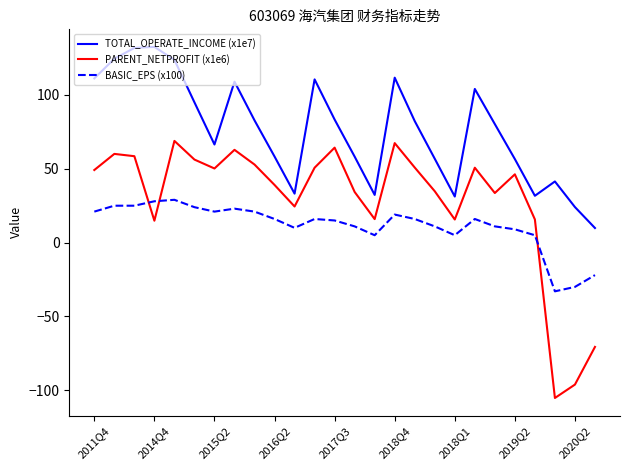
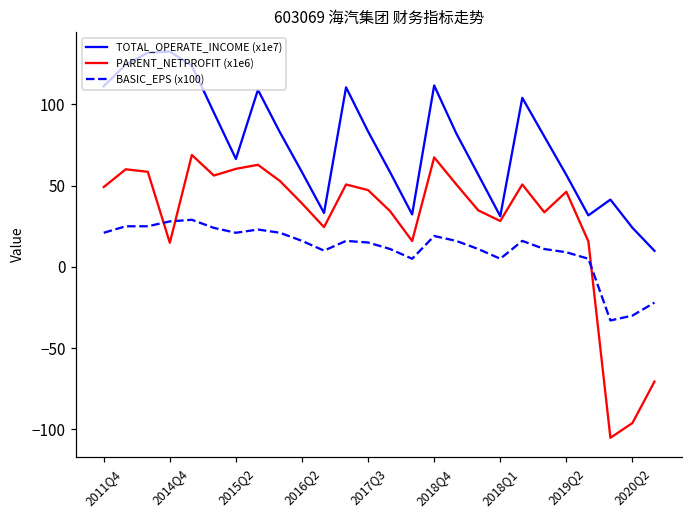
  {
    "PARENT_NETPROFIT (x1e6)": {
      "2011Q4": 49,
      "2014Q4": 15,
-     "2015Q2": 50,
+     "2015Q2": 60,
      "2016Q2": 39,
-     "2017Q3": 64,
+     "2017Q3": 47,
      "2018Q4": 67,
-     "2018Q1": 16,
+     "2018Q1": 28,
      "2019Q2": 46,
      "2020Q2": -96
    }
  }
